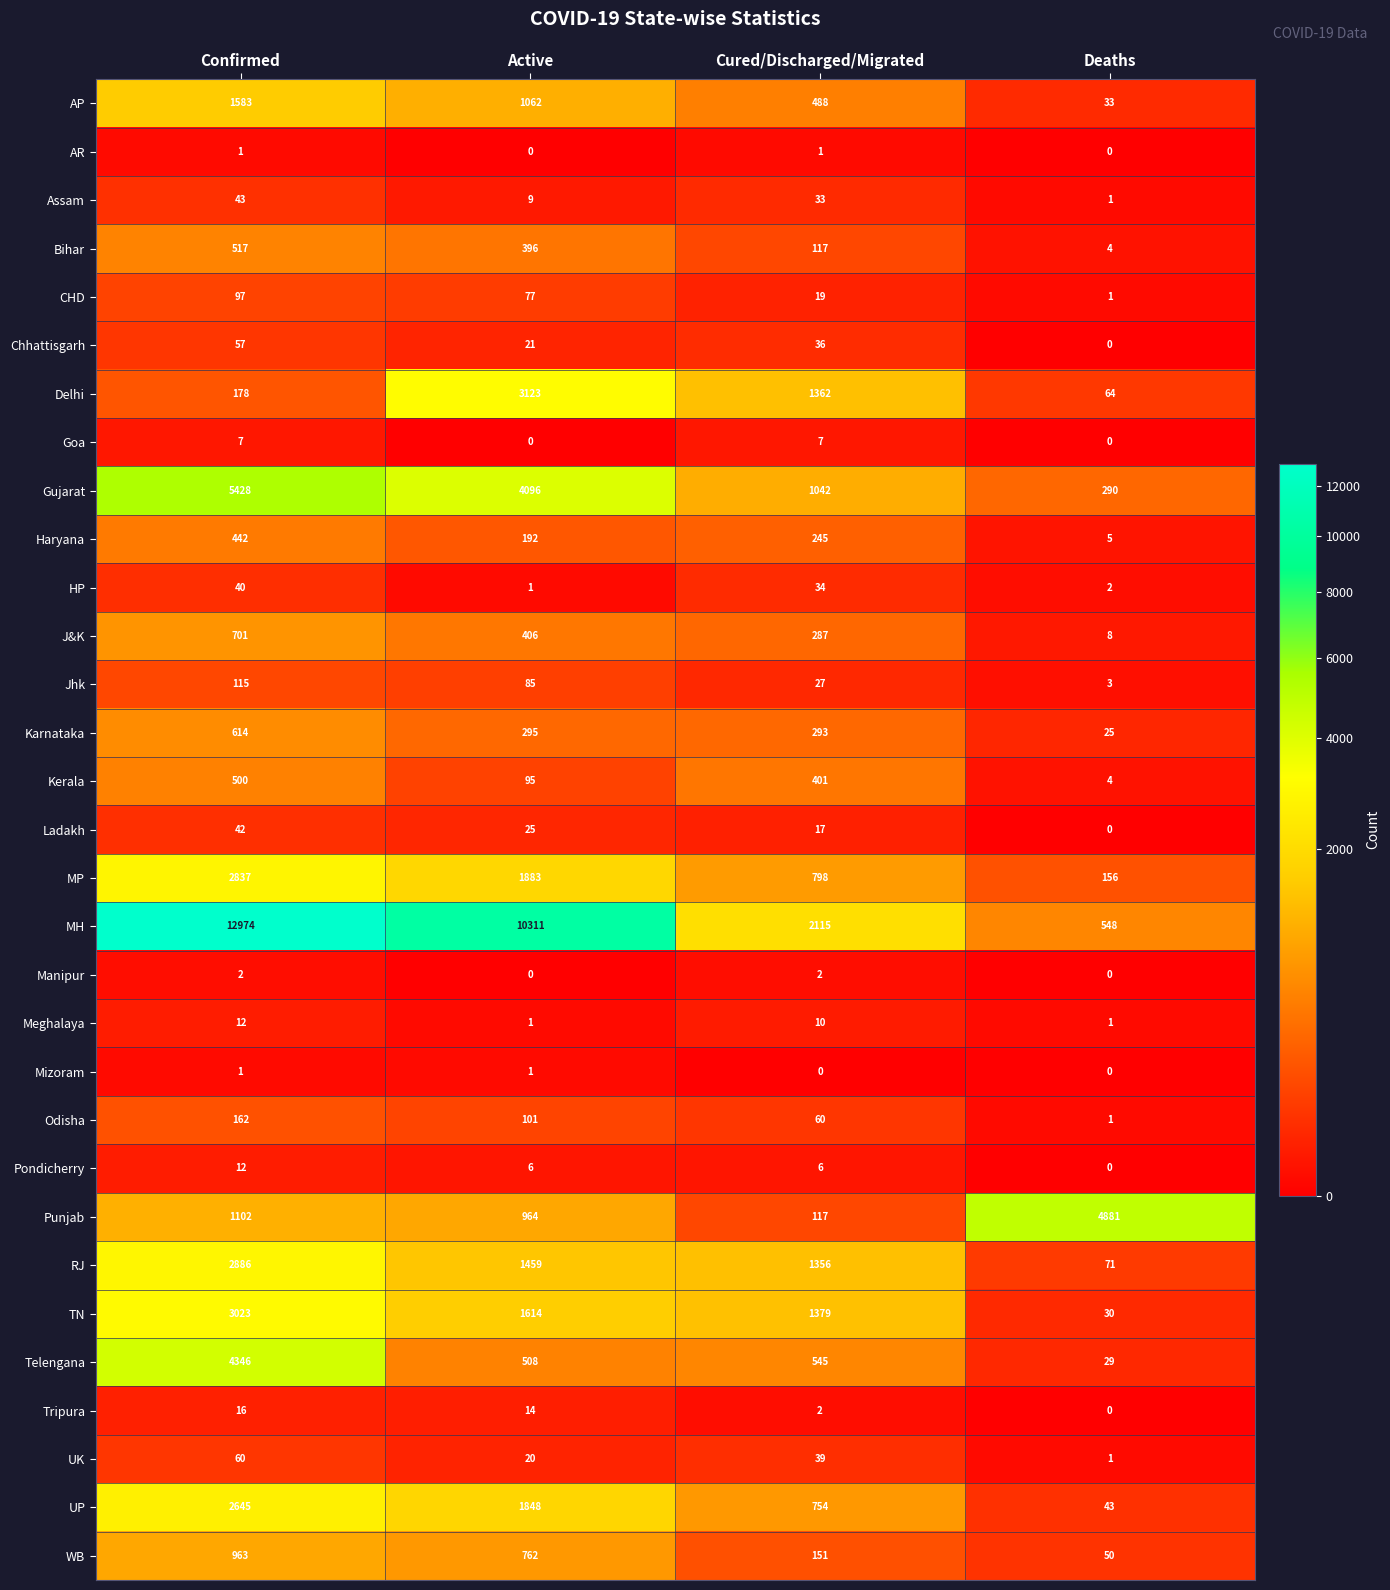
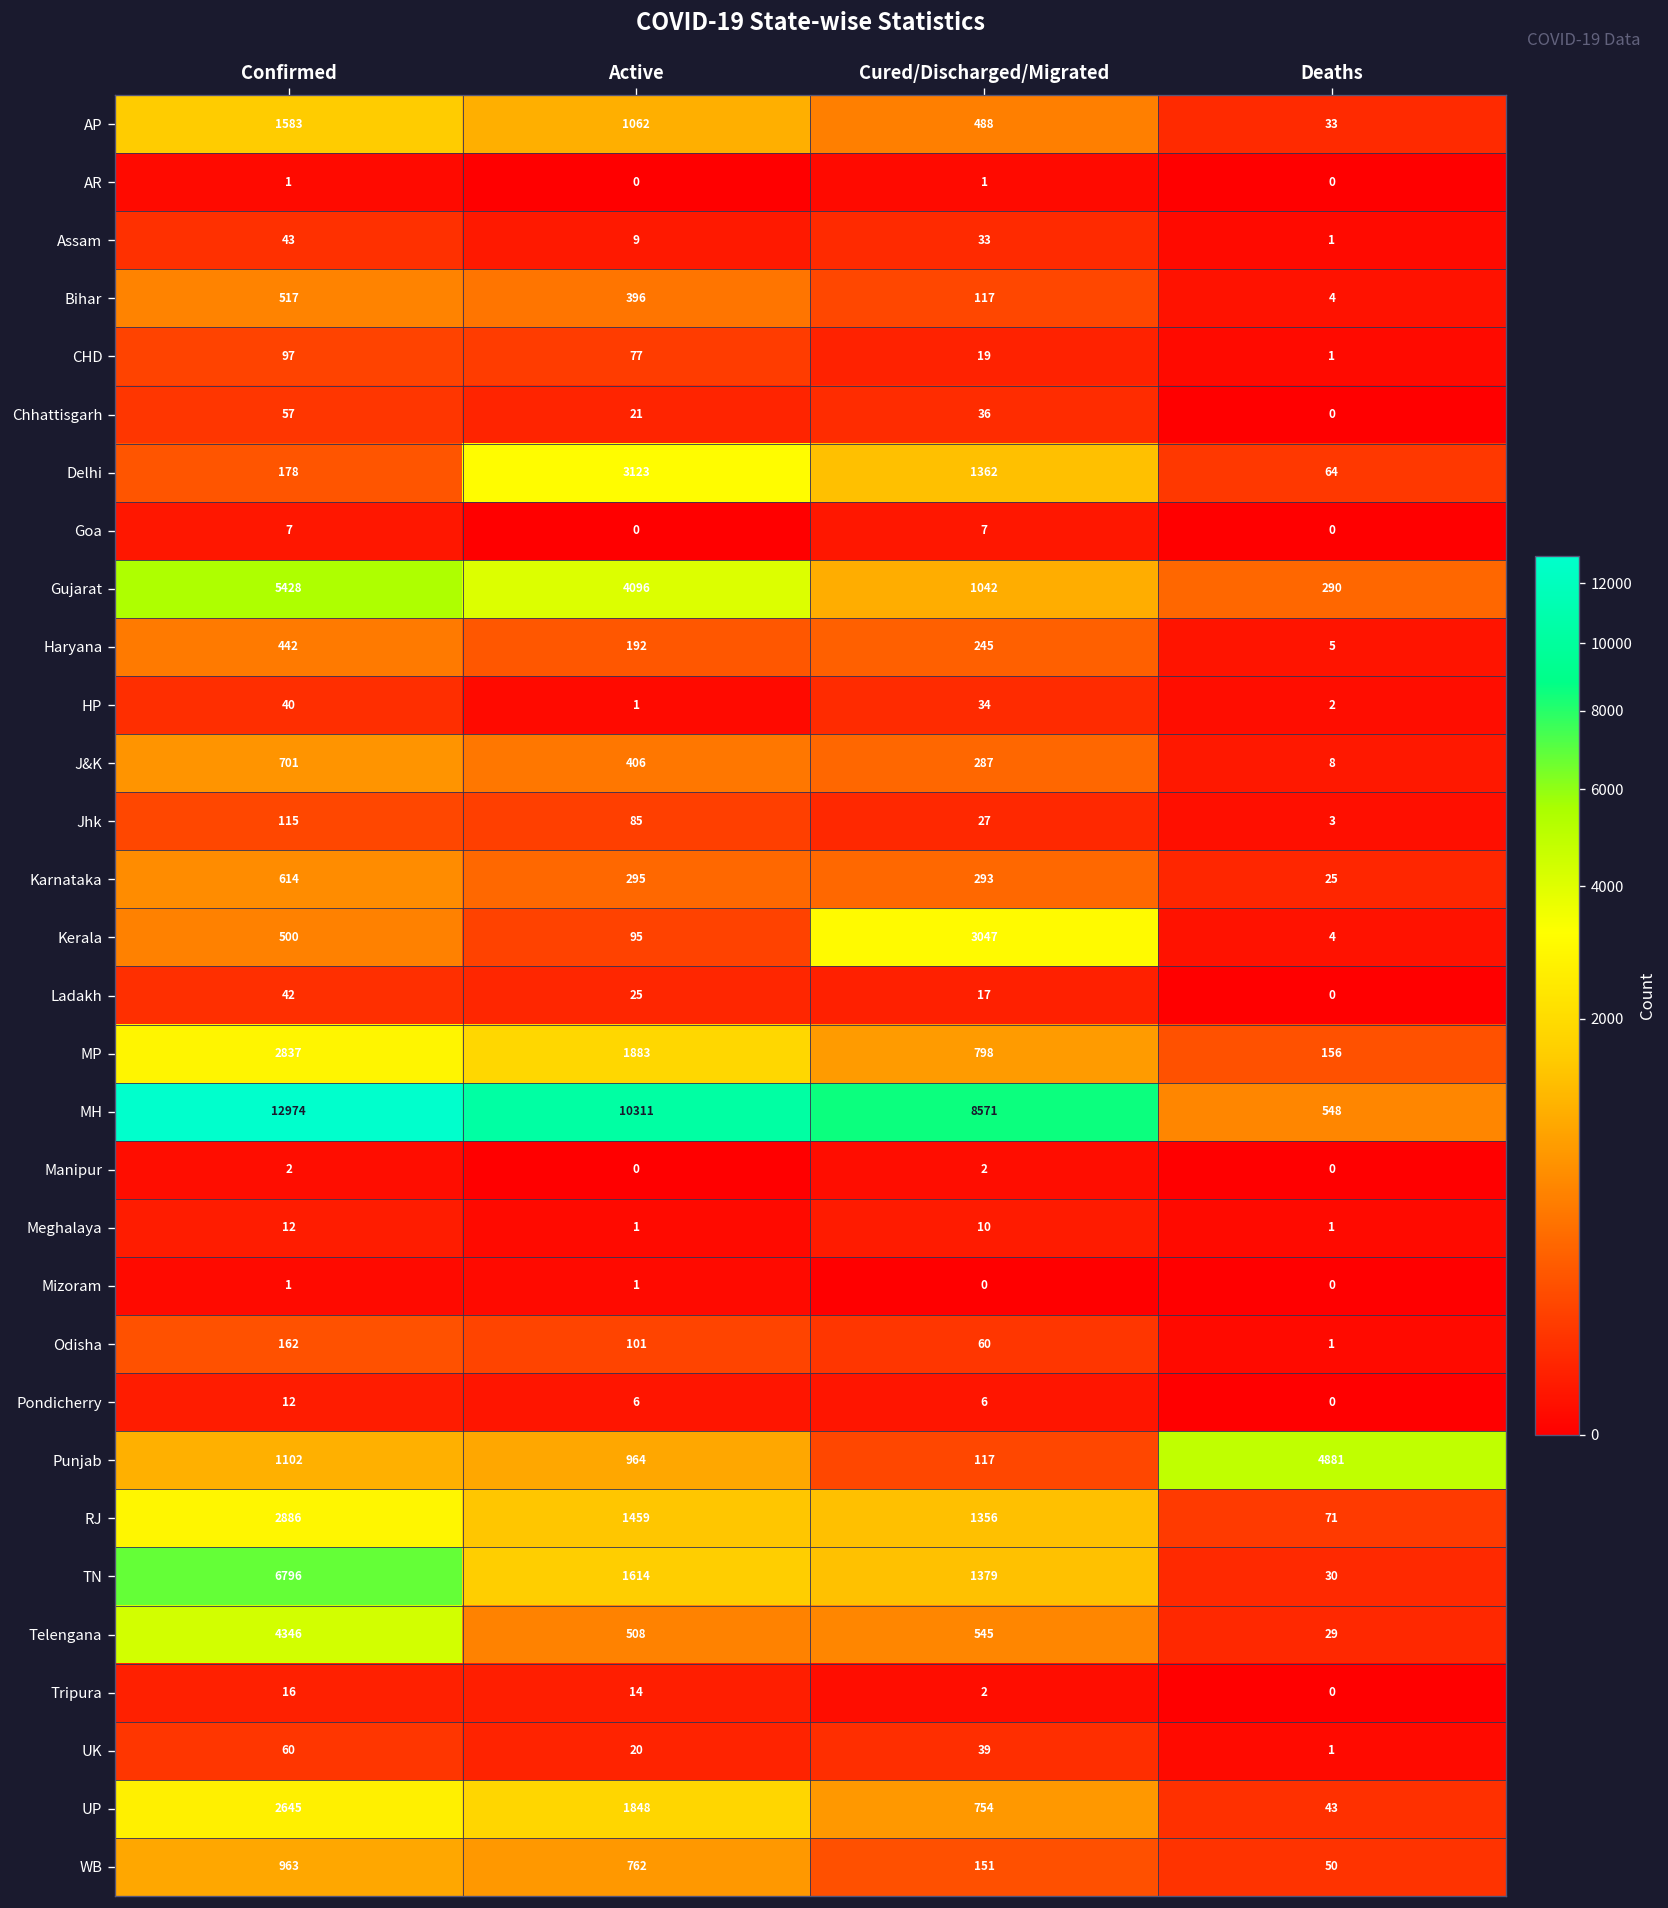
  {
    "AP": {
      "Confirmed": 1583,
      "Active": 1062,
      "Cured/Discharged/Migrated": 488,
      "Deaths": 33
    },
    "AR": {
      "Confirmed": 1,
      "Active": 0,
      "Cured/Discharged/Migrated": 1,
      "Deaths": 0
    },
    "Assam": {
      "Confirmed": 43,
      "Active": 9,
      "Cured/Discharged/Migrated": 33,
      "Deaths": 1
    },
    "Bihar": {
      "Confirmed": 517,
      "Active": 396,
      "Cured/Discharged/Migrated": 117,
      "Deaths": 4
    },
    "CHD": {
      "Confirmed": 97,
      "Active": 77,
      "Cured/Discharged/Migrated": 19,
      "Deaths": 1
    },
    "Chhattisgarh": {
      "Confirmed": 57,
      "Active": 21,
      "Cured/Discharged/Migrated": 36,
      "Deaths": 0
    },
    "Delhi": {
      "Confirmed": 178,
      "Active": 3123,
      "Cured/Discharged/Migrated": 1362,
      "Deaths": 64
    },
    "Goa": {
      "Confirmed": 7,
      "Active": 0,
      "Cured/Discharged/Migrated": 7,
      "Deaths": 0
    },
    "Gujarat": {
      "Confirmed": 5428,
      "Active": 4096,
      "Cured/Discharged/Migrated": 1042,
      "Deaths": 290
    },
    "Haryana": {
      "Confirmed": 442,
      "Active": 192,
      "Cured/Discharged/Migrated": 245,
      "Deaths": 5
    },
    "HP": {
      "Confirmed": 40,
      "Active": 1,
      "Cured/Discharged/Migrated": 34,
      "Deaths": 2
    },
    "J&K": {
      "Confirmed": 701,
      "Active": 406,
      "Cured/Discharged/Migrated": 287,
      "Deaths": 8
    },
    "Jhk": {
      "Confirmed": 115,
      "Active": 85,
      "Cured/Discharged/Migrated": 27,
      "Deaths": 3
    },
    "Karnataka": {
      "Confirmed": 614,
      "Active": 295,
      "Cured/Discharged/Migrated": 293,
      "Deaths": 25
    },
    "Kerala": {
      "Confirmed": 500,
      "Active": 95,
-     "Cured/Discharged/Migrated": 401,
+     "Cured/Discharged/Migrated": 3047,
      "Deaths": 4
    },
    "Ladakh": {
      "Confirmed": 42,
      "Active": 25,
      "Cured/Discharged/Migrated": 17,
      "Deaths": 0
    },
    "MP": {
      "Confirmed": 2837,
      "Active": 1883,
      "Cured/Discharged/Migrated": 798,
      "Deaths": 156
    },
    "MH": {
      "Confirmed": 12974,
      "Active": 10311,
-     "Cured/Discharged/Migrated": 2115,
+     "Cured/Discharged/Migrated": 8571,
      "Deaths": 548
    },
    "Manipur": {
      "Confirmed": 2,
      "Active": 0,
      "Cured/Discharged/Migrated": 2,
      "Deaths": 0
    },
    "Meghalaya": {
      "Confirmed": 12,
      "Active": 1,
      "Cured/Discharged/Migrated": 10,
      "Deaths": 1
    },
    "Mizoram": {
      "Confirmed": 1,
      "Active": 1,
      "Cured/Discharged/Migrated": 0,
      "Deaths": 0
    },
    "Odisha": {
      "Confirmed": 162,
      "Active": 101,
      "Cured/Discharged/Migrated": 60,
      "Deaths": 1
    },
    "Pondicherry": {
      "Confirmed": 12,
      "Active": 6,
      "Cured/Discharged/Migrated": 6,
      "Deaths": 0
    },
    "Punjab": {
      "Confirmed": 1102,
      "Active": 964,
      "Cured/Discharged/Migrated": 117,
      "Deaths": 4881
    },
    "RJ": {
      "Confirmed": 2886,
      "Active": 1459,
      "Cured/Discharged/Migrated": 1356,
      "Deaths": 71
    },
    "TN": {
-     "Confirmed": 3023,
+     "Confirmed": 6796,
      "Active": 1614,
      "Cured/Discharged/Migrated": 1379,
      "Deaths": 30
    },
    "Telengana": {
      "Confirmed": 4346,
      "Active": 508,
      "Cured/Discharged/Migrated": 545,
      "Deaths": 29
    },
    "Tripura": {
      "Confirmed": 16,
      "Active": 14,
      "Cured/Discharged/Migrated": 2,
      "Deaths": 0
    },
    "UK": {
      "Confirmed": 60,
      "Active": 20,
      "Cured/Discharged/Migrated": 39,
      "Deaths": 1
    },
    "UP": {
      "Confirmed": 2645,
      "Active": 1848,
      "Cured/Discharged/Migrated": 754,
      "Deaths": 43
    },
    "WB": {
      "Confirmed": 963,
      "Active": 762,
      "Cured/Discharged/Migrated": 151,
      "Deaths": 50
    }
  }
